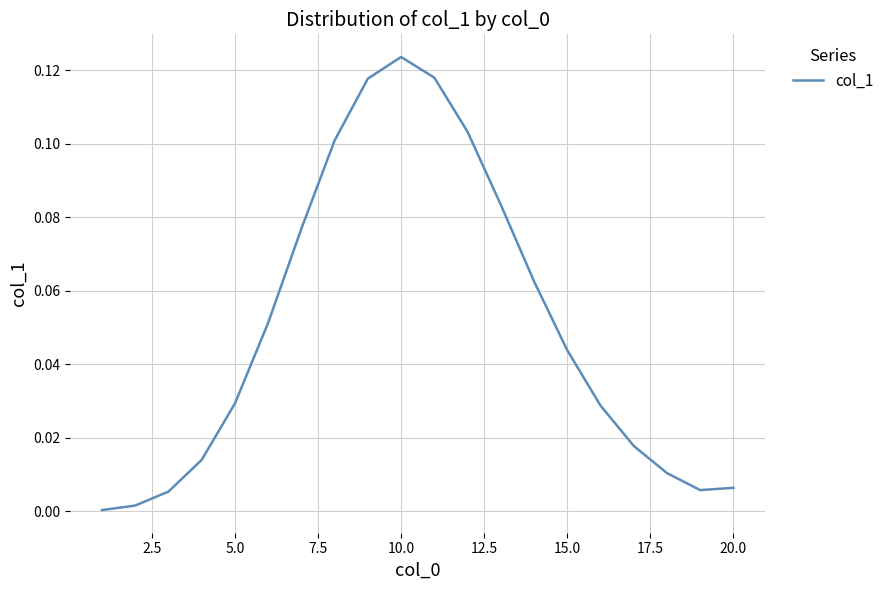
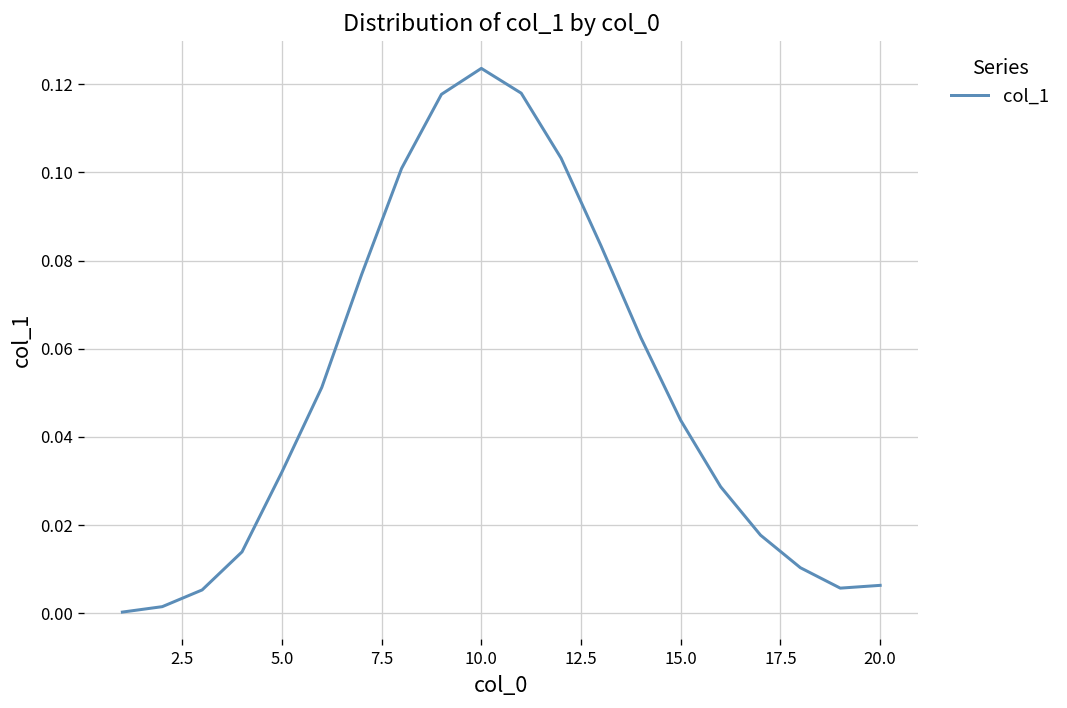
  {
-   "5.0": 0.029,
+   "5.0": 0.032,
    "10.0": 0.124,
    "15.0": 0.044,
    "20.0": 0.006
  }
